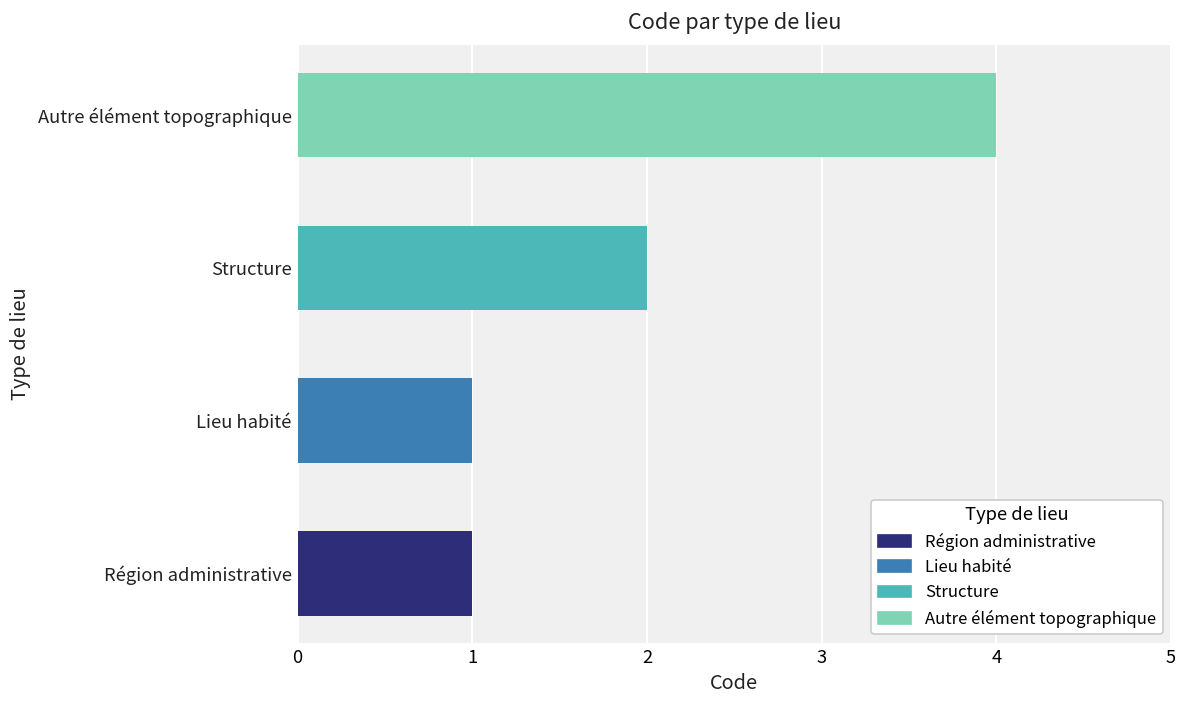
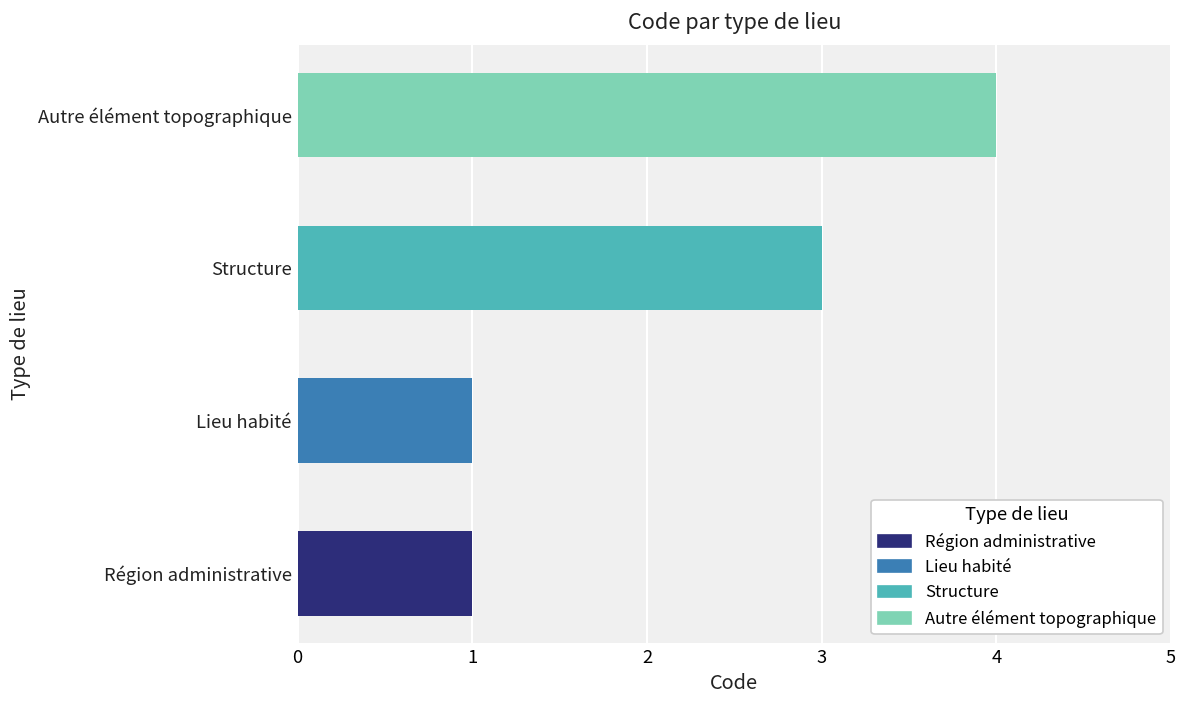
  {
    "Autre élément topographique": 4,
-   "Structure": 2,
+   "Structure": 3,
    "Lieu habité": 1,
    "Région administrative": 1
  }
